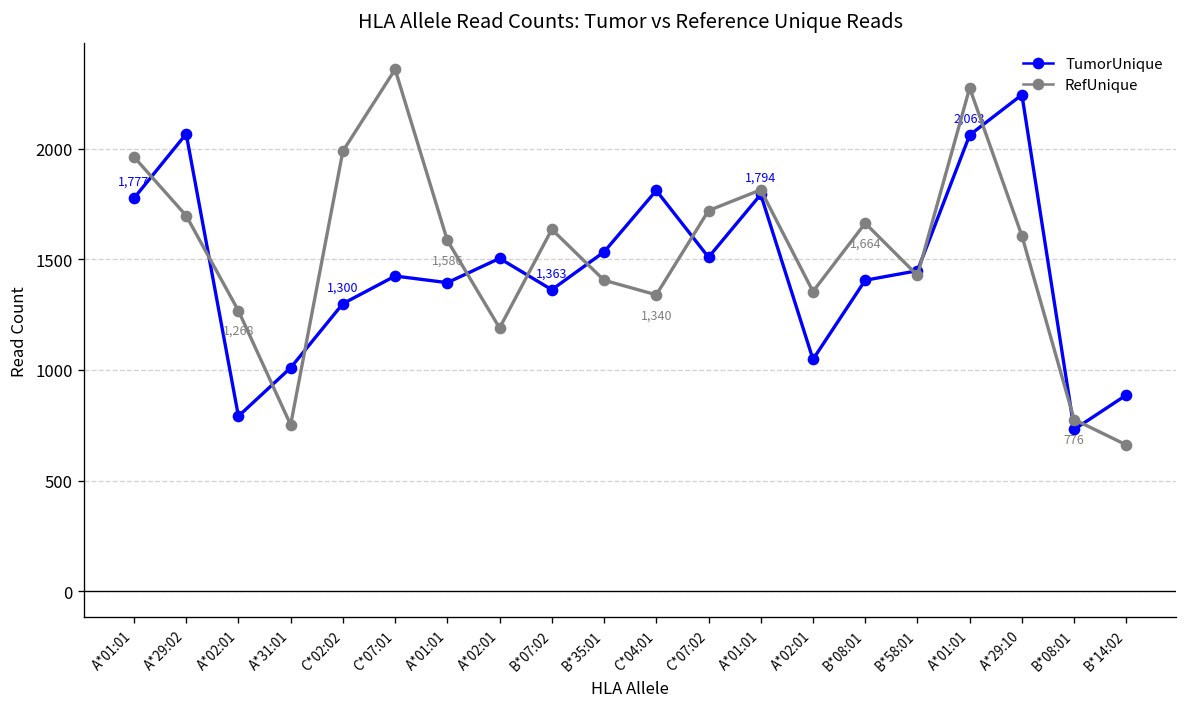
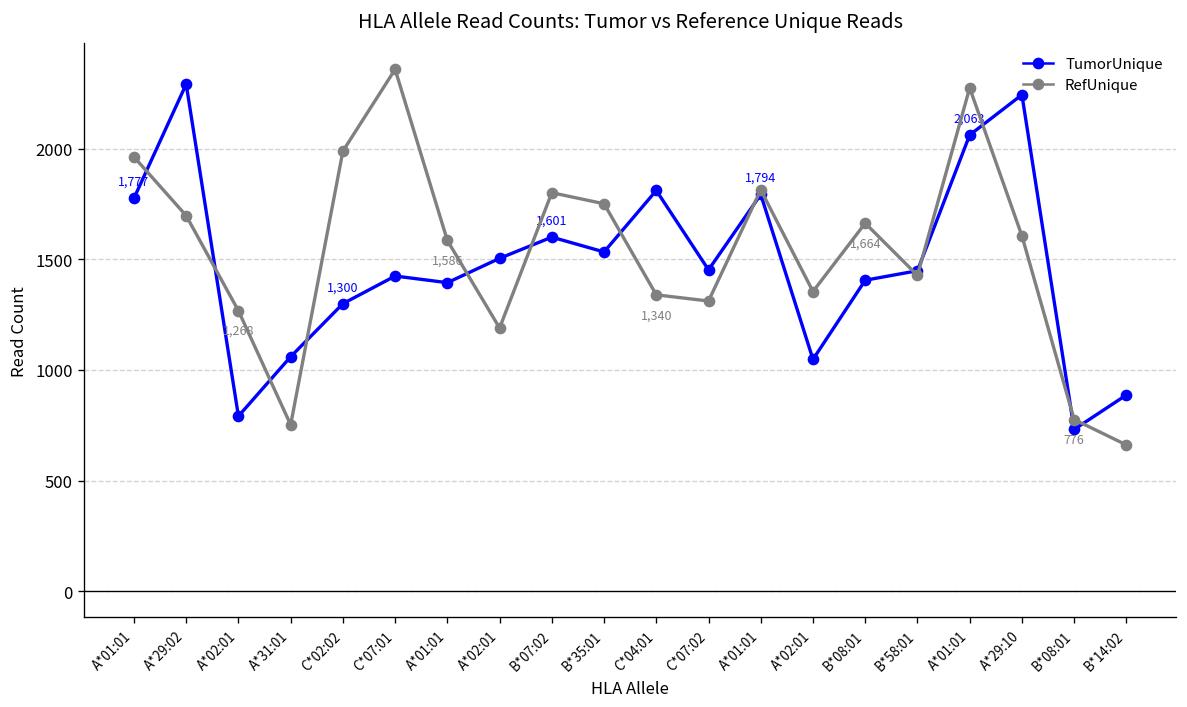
  {
    "TumorUnique": {
-     "A*29:02": "2070",
-     "A*31:01": "1010",
+     "A*29:02": "2290",
+     "A*31:01": "1060",
      "C*02:02": "1,300",
-     "B*07:02": "1,363",
-     "C*07:02": "1510"
+     "B*07:02": "1,601",
+     "C*07:02": "1450"
    },
    "RefUnique": {
      "A*29:02": "1700",
      "A*31:01": "750",
      "C*02:02": "1990",
      "C*07:01": "2360",
-     "B*07:02": "1640",
-     "B*35:01": "1410",
-     "C*07:02": "1720",
+     "B*07:02": "1800",
+     "B*35:01": "1750",
+     "C*07:02": "1310",
      "B*58:01": "1430",
      "A*29:10": "1610",
      "B*14:02": "660"
    }
  }
